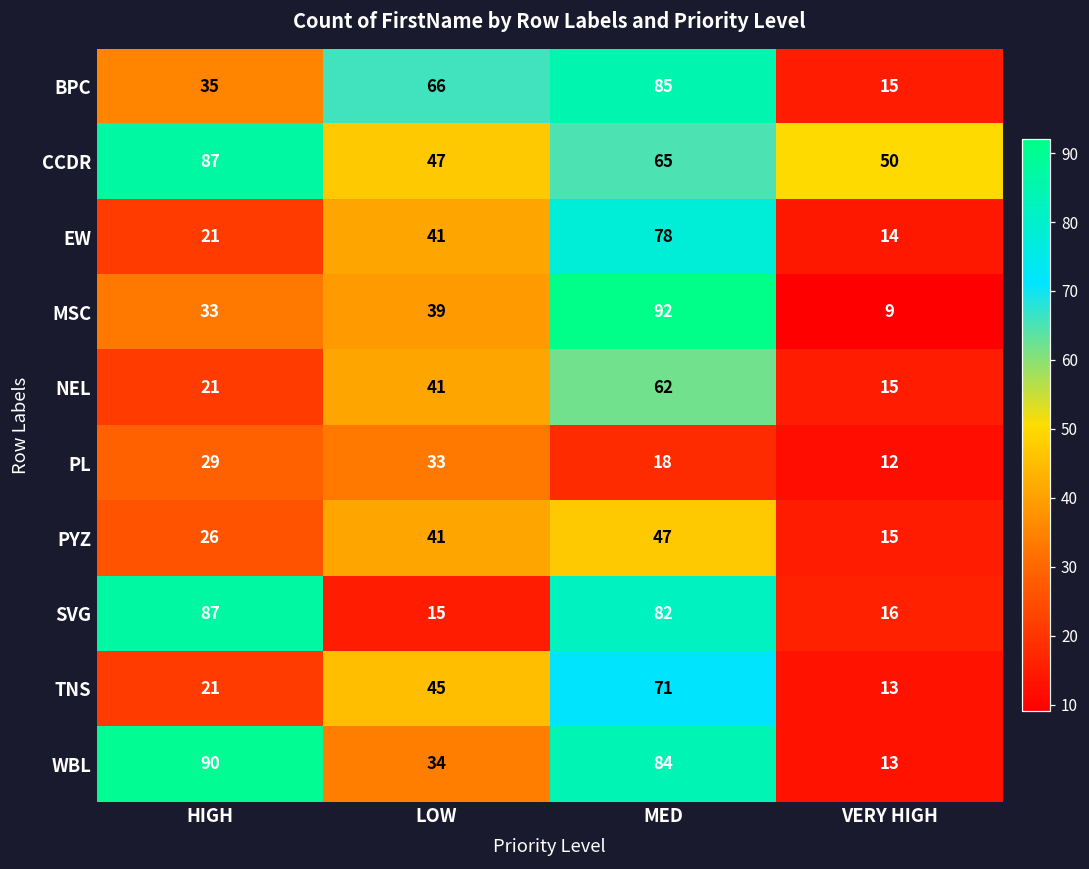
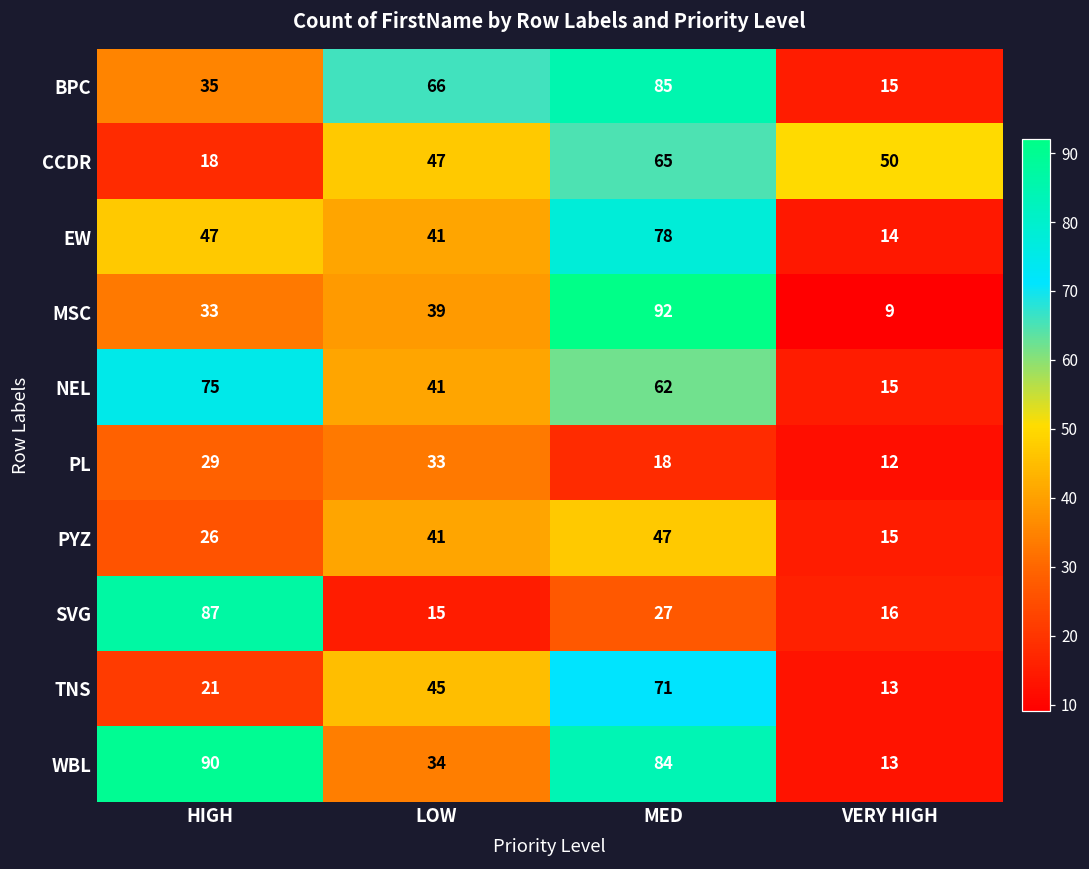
  {
    "BPC": {
      "HIGH": 35,
      "LOW": 66,
      "MED": 85,
      "VERY HIGH": 15
    },
    "CCDR": {
-     "HIGH": 87,
+     "HIGH": 18,
      "LOW": 47,
      "MED": 65,
      "VERY HIGH": 50
    },
    "EW": {
-     "HIGH": 21,
+     "HIGH": 47,
      "LOW": 41,
      "MED": 78,
      "VERY HIGH": 14
    },
    "MSC": {
      "HIGH": 33,
      "LOW": 39,
      "MED": 92,
      "VERY HIGH": 9
    },
    "NEL": {
-     "HIGH": 21,
+     "HIGH": 75,
      "LOW": 41,
      "MED": 62,
      "VERY HIGH": 15
    },
    "PL": {
      "HIGH": 29,
      "LOW": 33,
      "MED": 18,
      "VERY HIGH": 12
    },
    "PYZ": {
      "HIGH": 26,
      "LOW": 41,
      "MED": 47,
      "VERY HIGH": 15
    },
    "SVG": {
      "HIGH": 87,
      "LOW": 15,
-     "MED": 82,
+     "MED": 27,
      "VERY HIGH": 16
    },
    "TNS": {
      "HIGH": 21,
      "LOW": 45,
      "MED": 71,
      "VERY HIGH": 13
    },
    "WBL": {
      "HIGH": 90,
      "LOW": 34,
      "MED": 84,
      "VERY HIGH": 13
    }
  }
